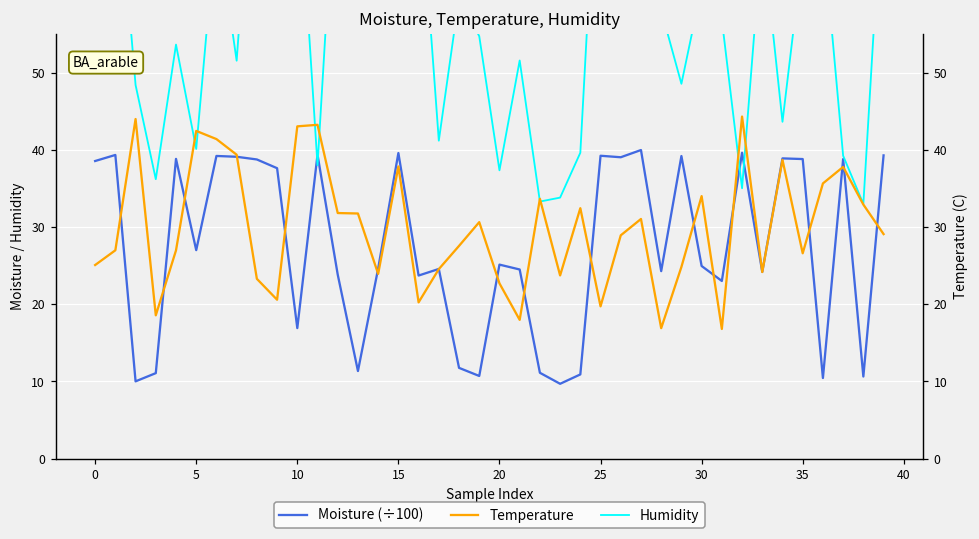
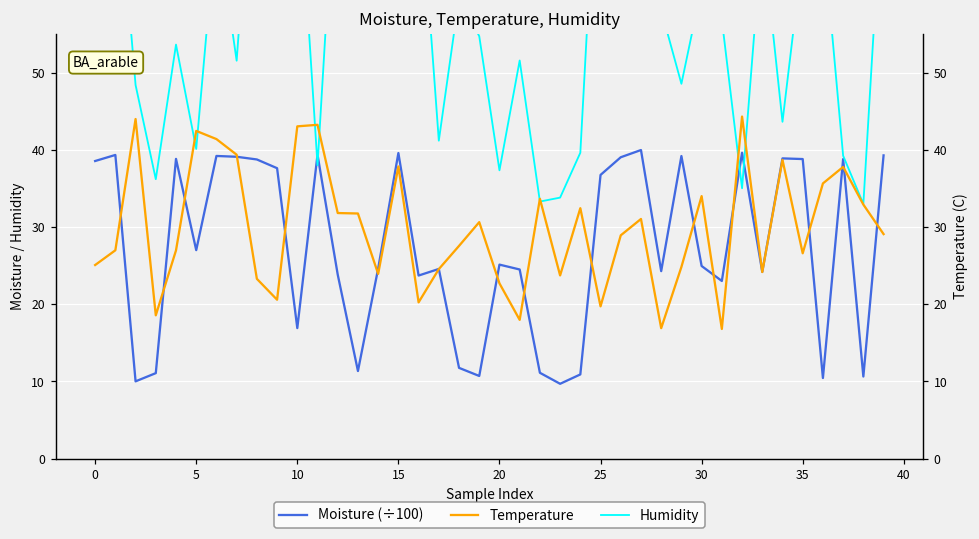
  {
    "Moisture (÷100)": {
      "0": 39,
      "5": 27,
      "10": 17,
      "15": 40,
      "20": 25,
-     "25": 39,
+     "25": 37,
      "30": 25,
      "35": 39
    },
    "Humidity": {
      "5": 40,
      "20": 37
    },
    "Temperature": {
      "0": 25,
      "5": 42,
      "10": 43,
      "15": 38,
      "20": 23,
      "25": 20,
      "30": 34,
      "35": 27
    }
  }
